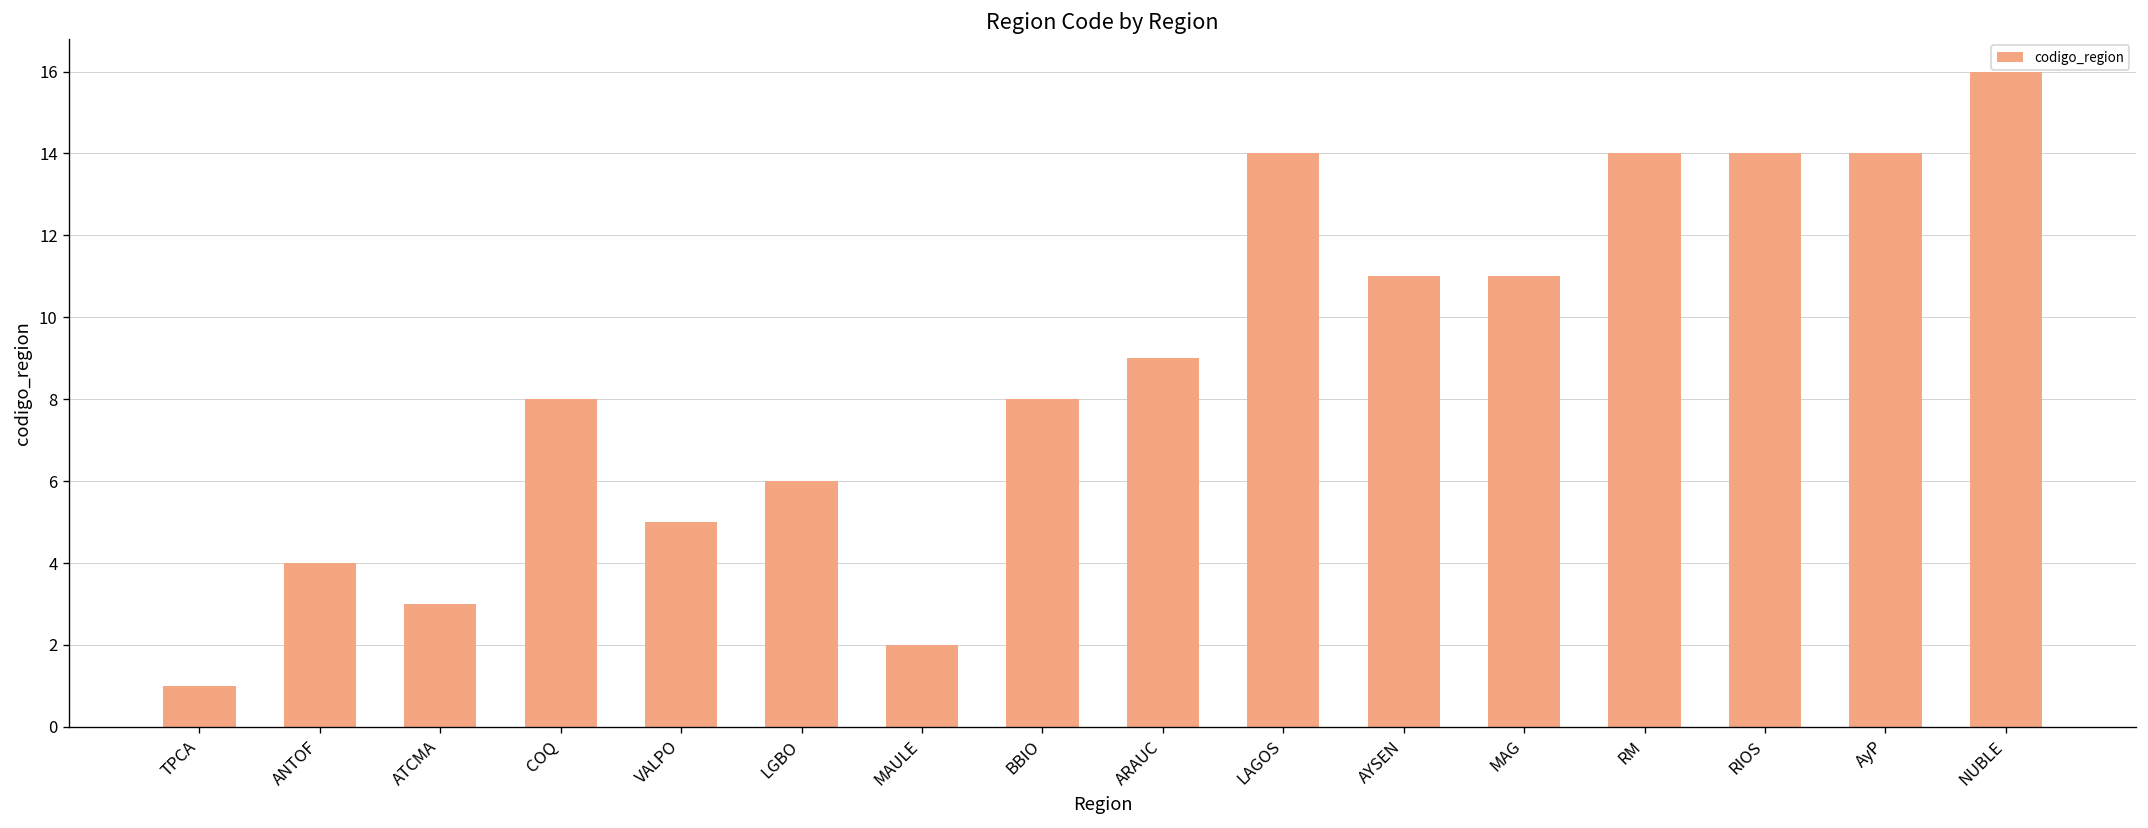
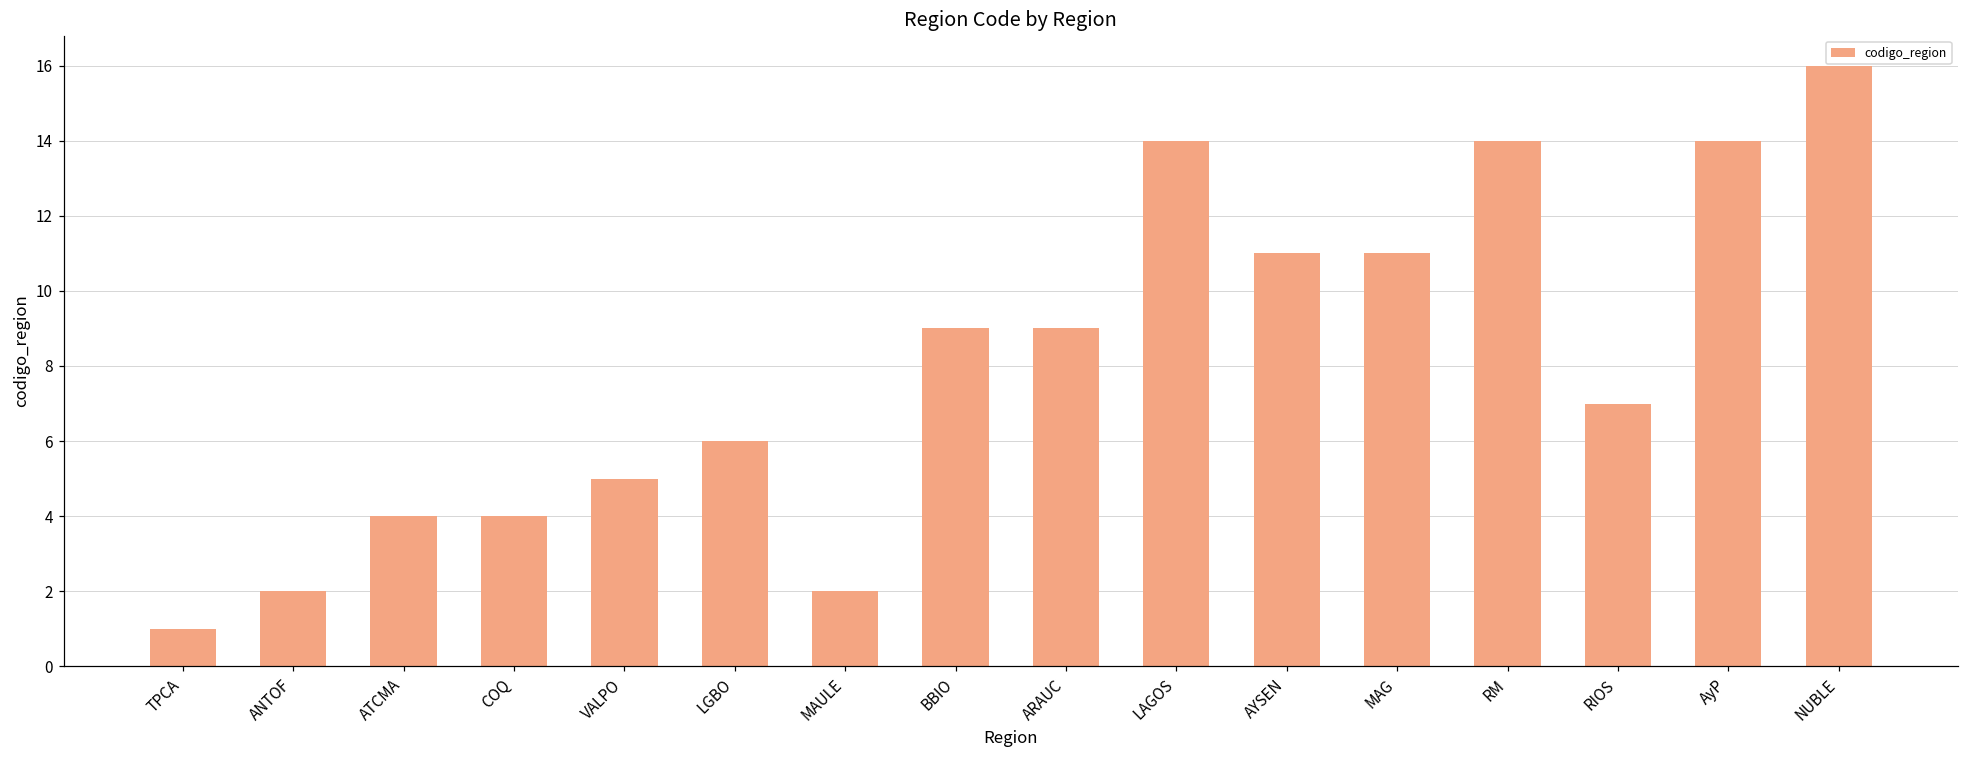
  {
    "TPCA": 1,
-   "ANTOF": 4,
-   "ATCMA": 3,
-   "COQ": 8,
+   "ANTOF": 2,
+   "ATCMA": 4,
+   "COQ": 4,
    "VALPO": 5,
    "LGBO": 6,
    "MAULE": 2,
-   "BBIO": 8,
+   "BBIO": 9,
    "ARAUC": 9,
    "LAGOS": 14,
    "AYSEN": 11,
    "MAG": 11,
    "RM": 14,
-   "RIOS": 14,
+   "RIOS": 7,
    "AyP": 14,
    "NUBLE": 16
  }
